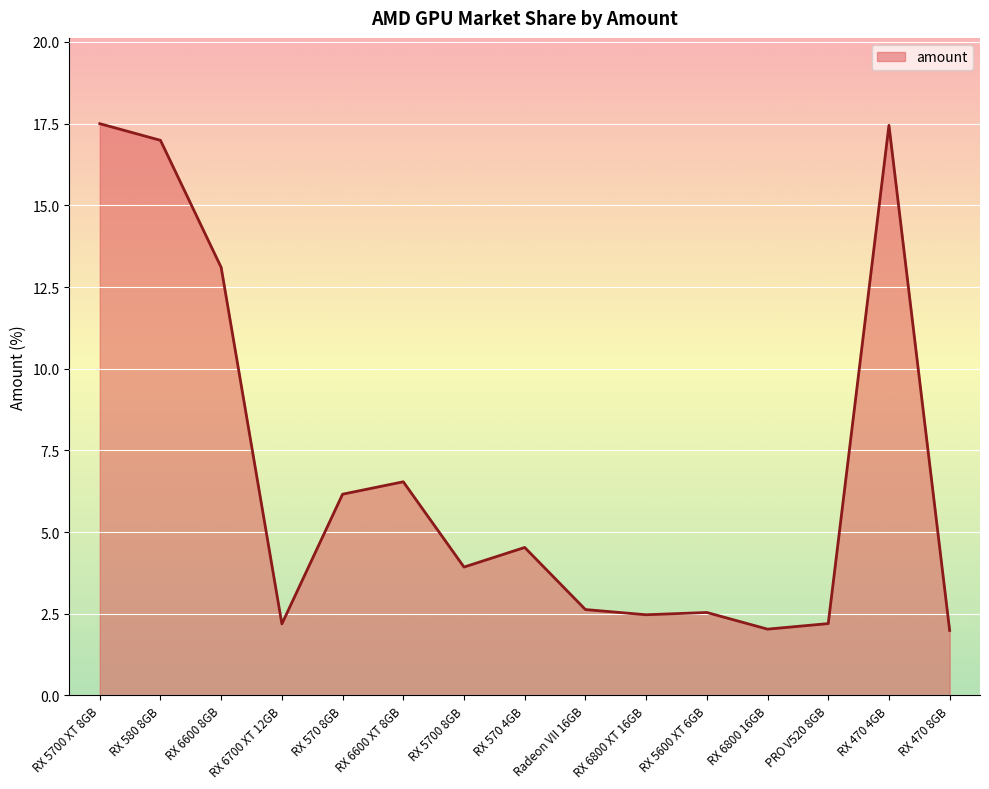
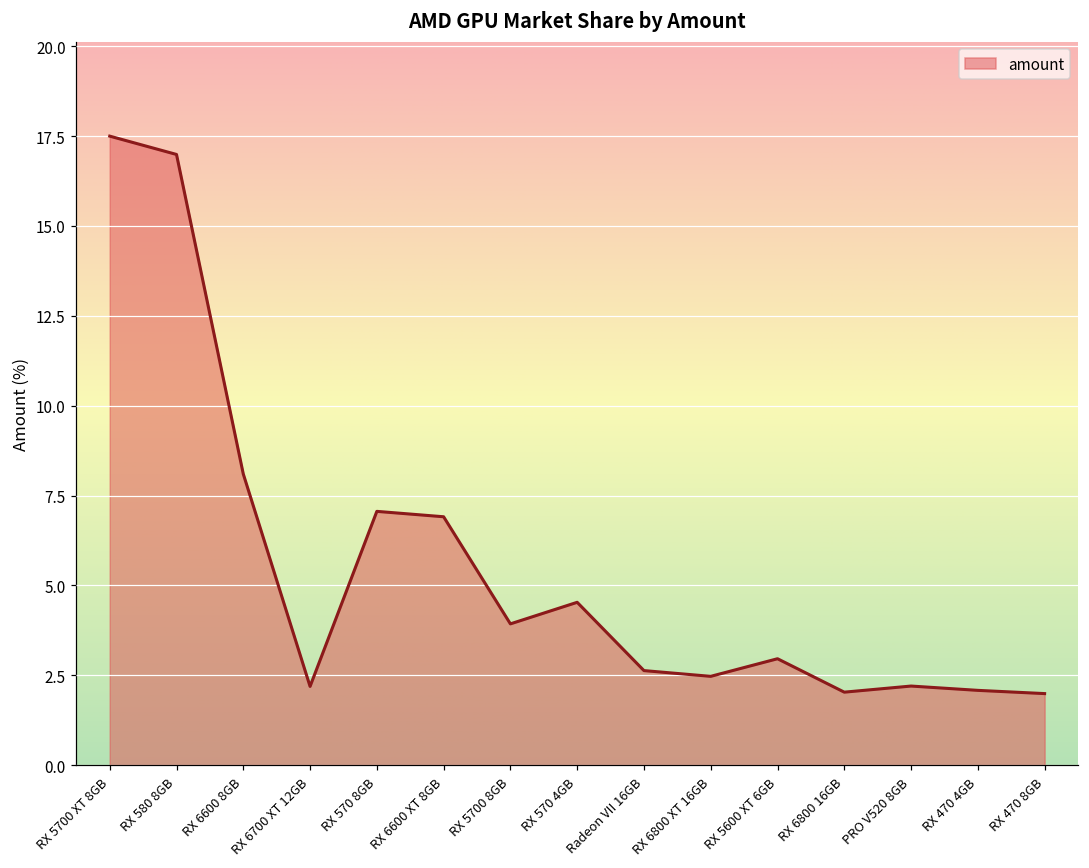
  {
    "RX 5700 XT 8GB": 17.5,
    "RX 580 8GB": 17.0,
-   "RX 6600 8GB": 13.1,
+   "RX 6600 8GB": 8.1,
    "RX 6700 XT 12GB": 2.2,
-   "RX 570 8GB": 6.2,
-   "RX 6600 XT 8GB": 6.5,
+   "RX 570 8GB": 7.1,
+   "RX 6600 XT 8GB": 6.9,
    "RX 5700 8GB": 3.9,
    "RX 570 4GB": 4.5,
    "Radeon VII 16GB": 2.6,
    "RX 6800 XT 16GB": 2.5,
-   "RX 5600 XT 6GB": 2.5,
+   "RX 5600 XT 6GB": 3.0,
    "RX 6800 16GB": 2.0,
    "PRO V520 8GB": 2.2,
-   "RX 470 4GB": 17.5,
+   "RX 470 4GB": 2.1,
    "RX 470 8GB": 2.0
  }
